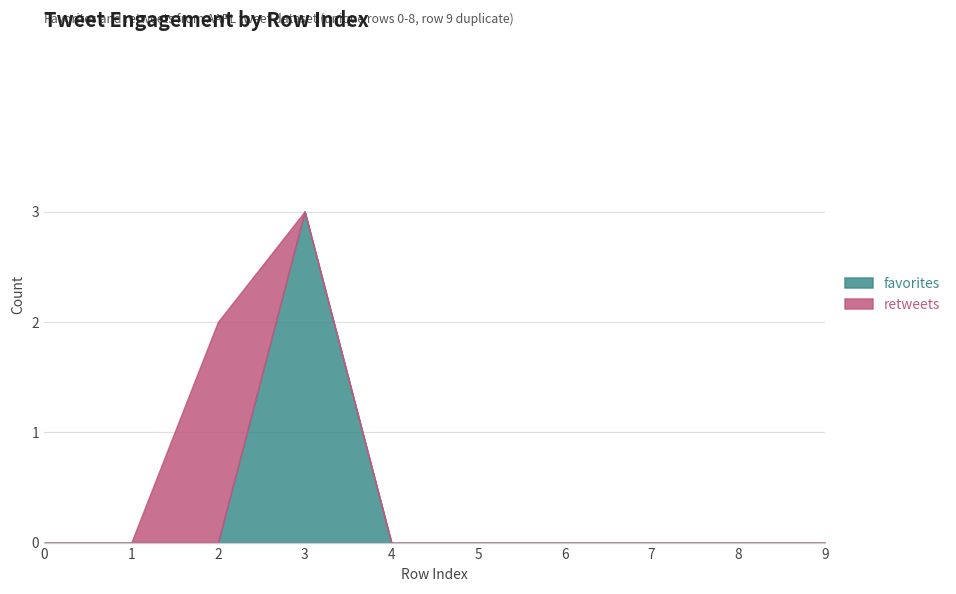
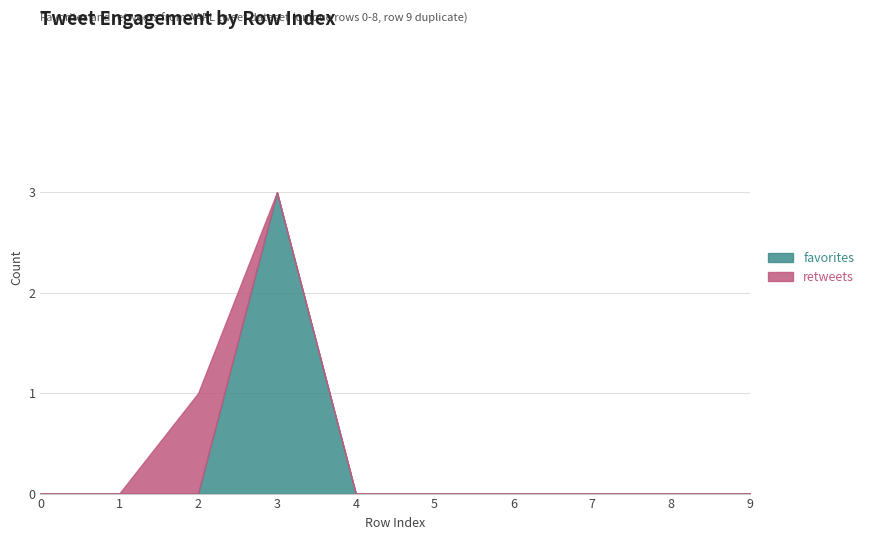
  {
    "favorites": {
      "2": 0
    },
    "retweets": {
-     "2": 2
+     "2": 1
    }
  }
